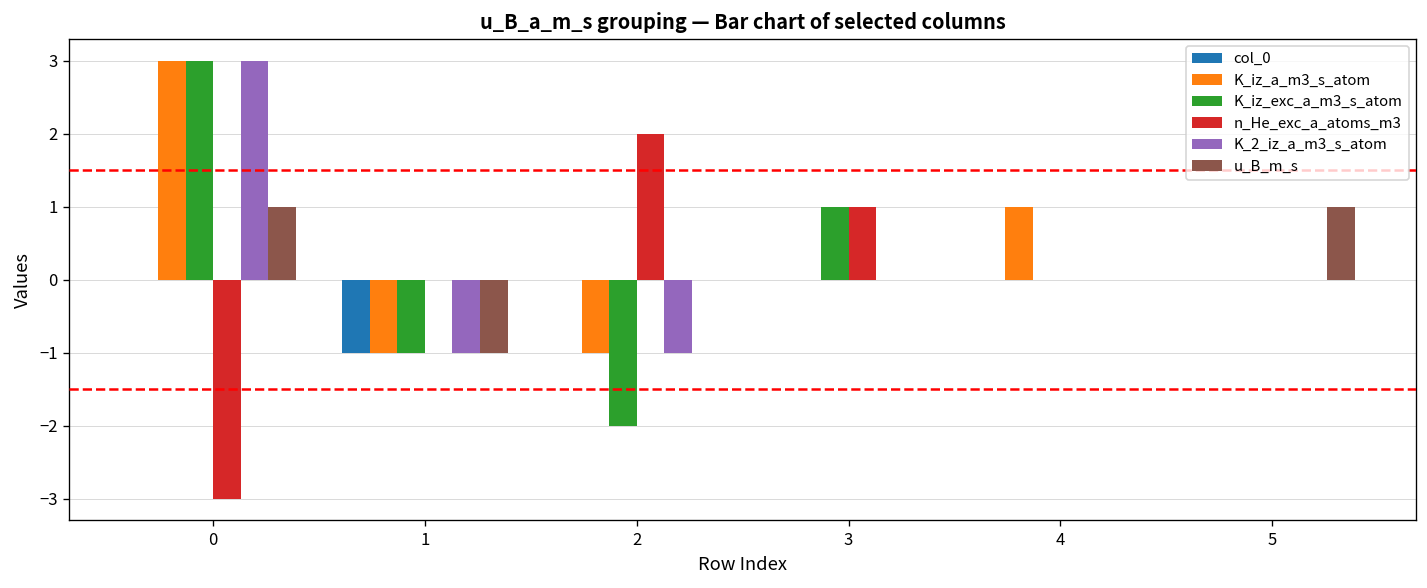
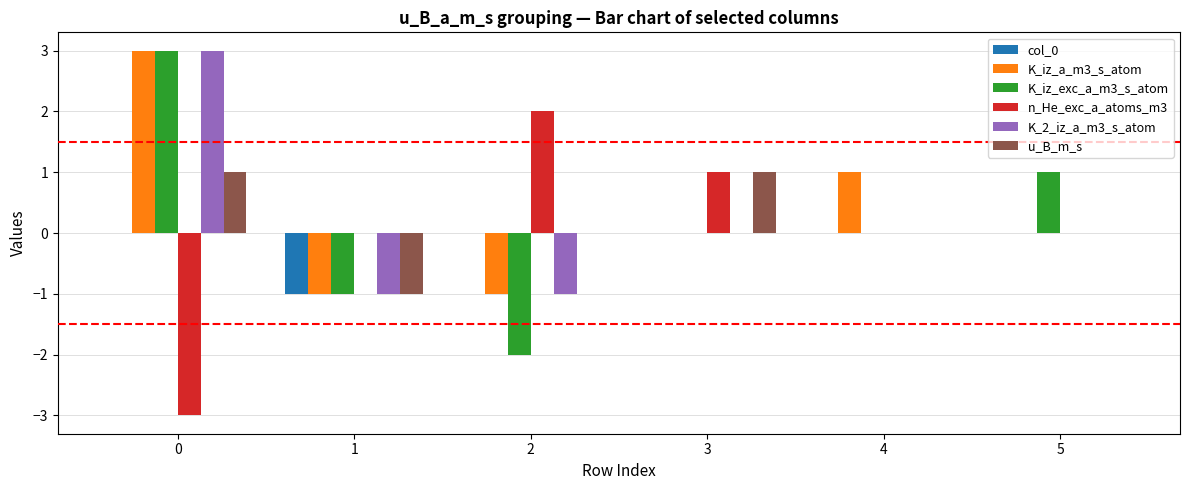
  {
    "col_0": {
      "0": 0,
      "1": -1,
      "2": 0,
      "3": 0,
      "4": 0,
      "5": 0
    },
    "K_iz_a_m3_s_atom": {
      "0": 3,
      "1": -1,
      "2": -1,
      "3": 0,
      "4": 1,
      "5": 0
    },
    "K_iz_exc_a_m3_s_atom": {
      "0": 3,
      "1": -1,
      "2": -2,
-     "3": 1,
+     "3": 0,
      "4": 0,
-     "5": 0
+     "5": 1
    },
    "n_He_exc_a_atoms_m3": {
      "0": -3,
      "1": 0,
      "2": 2,
      "3": 1,
      "4": 0,
      "5": 0
    },
    "K_2_iz_a_m3_s_atom": {
      "0": 3,
      "1": -1,
      "2": -1,
      "3": 0,
      "4": 0,
      "5": 0
    },
    "u_B_m_s": {
      "0": 1,
      "1": -1,
      "2": 0,
-     "3": 0,
+     "3": 1,
      "4": 0,
-     "5": 1
+     "5": 0
    }
  }
